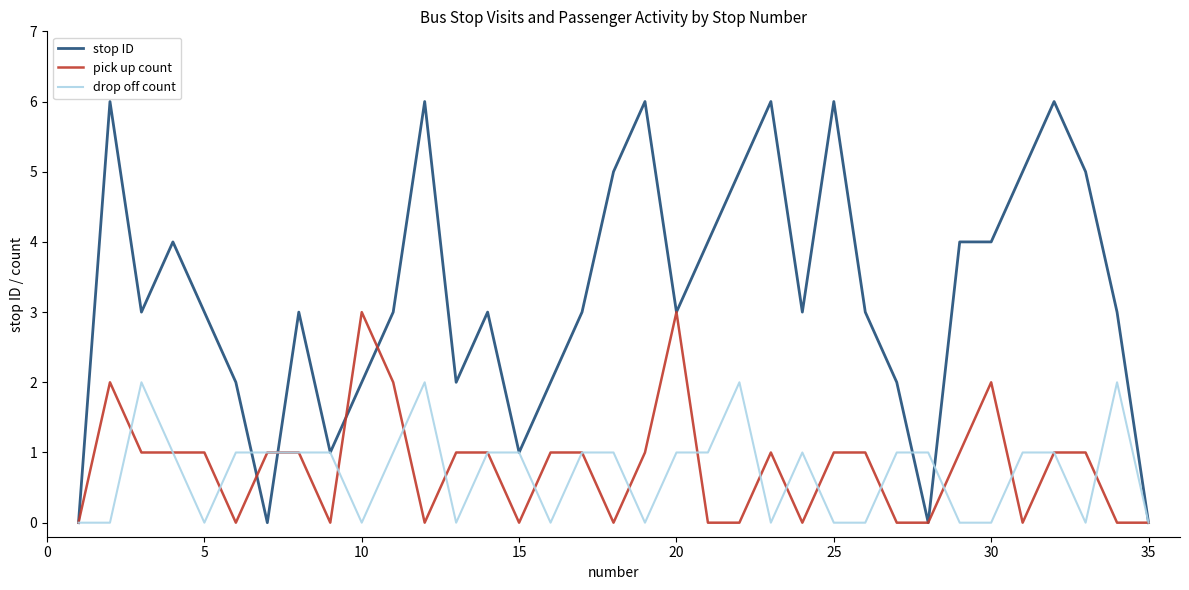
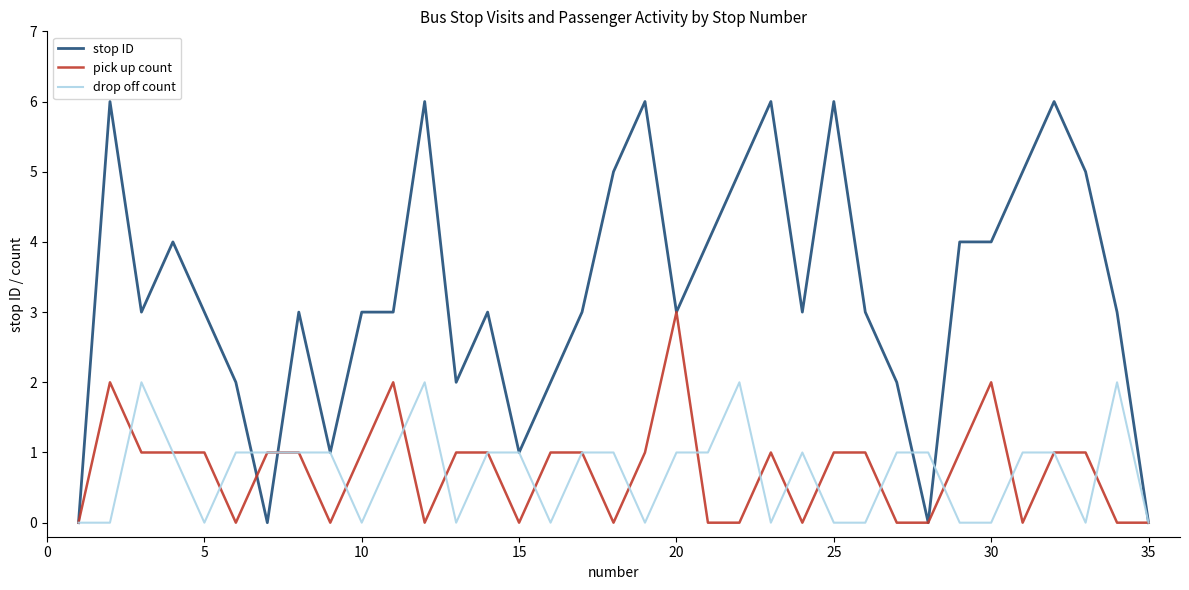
  {
    "stop ID": {
      "5": 3,
-     "10": 2,
+     "10": 3,
      "25": 6,
      "30": 4
    },
    "pick up count": {
      "5": 1,
-     "10": 3,
+     "10": 1,
      "15": 0,
      "25": 1,
      "30": 2
    },
    "drop off count": {
      "5": 0,
      "10": 0,
      "20": 1,
      "25": 0,
      "30": 0
    }
  }
